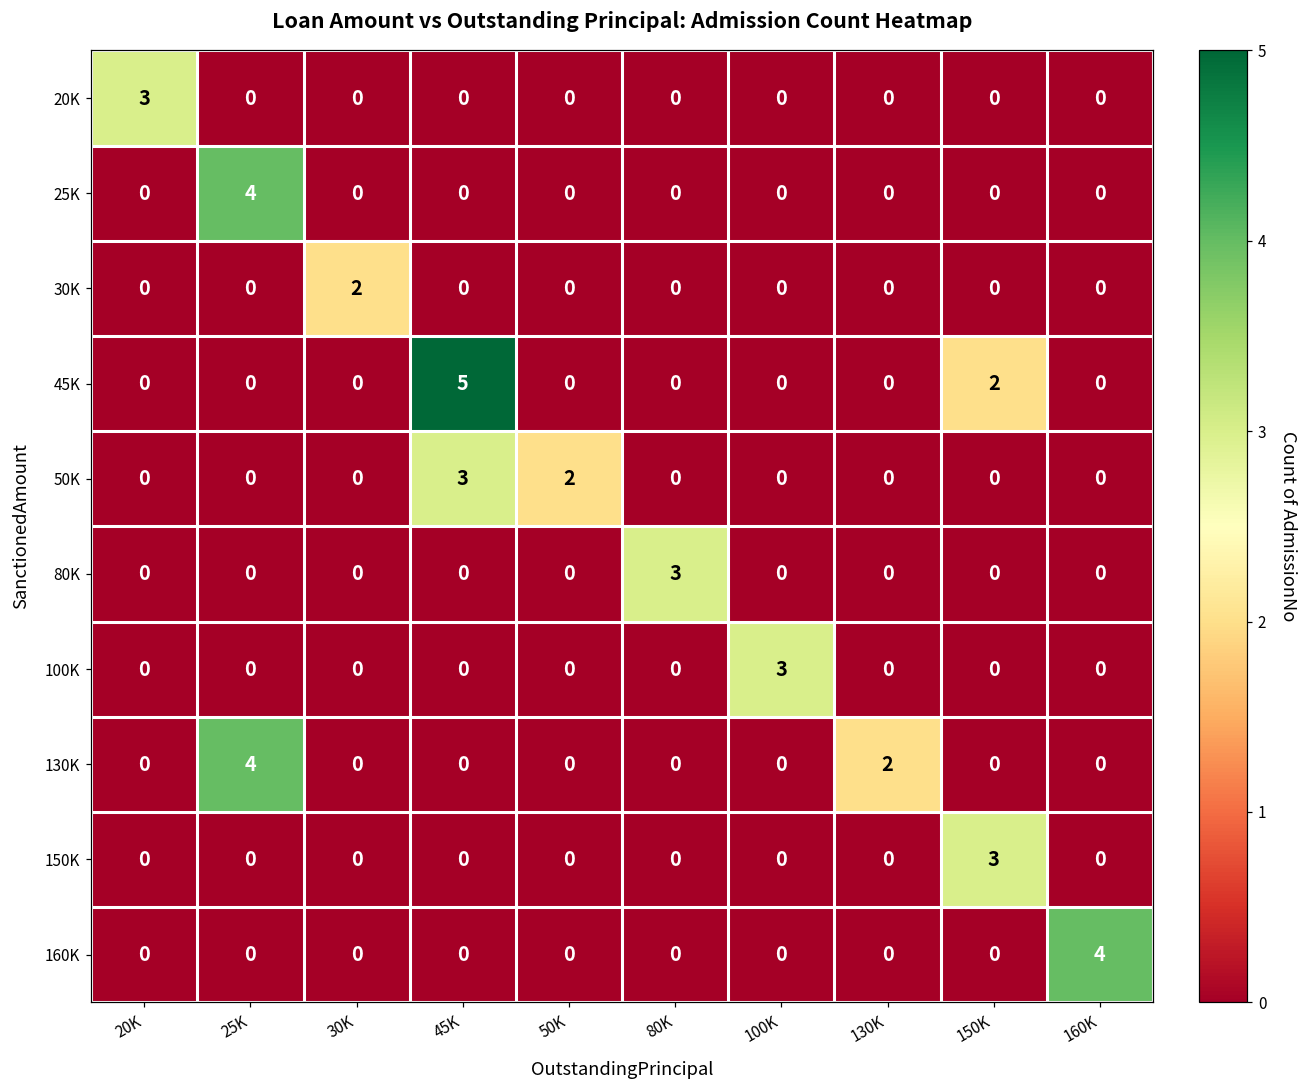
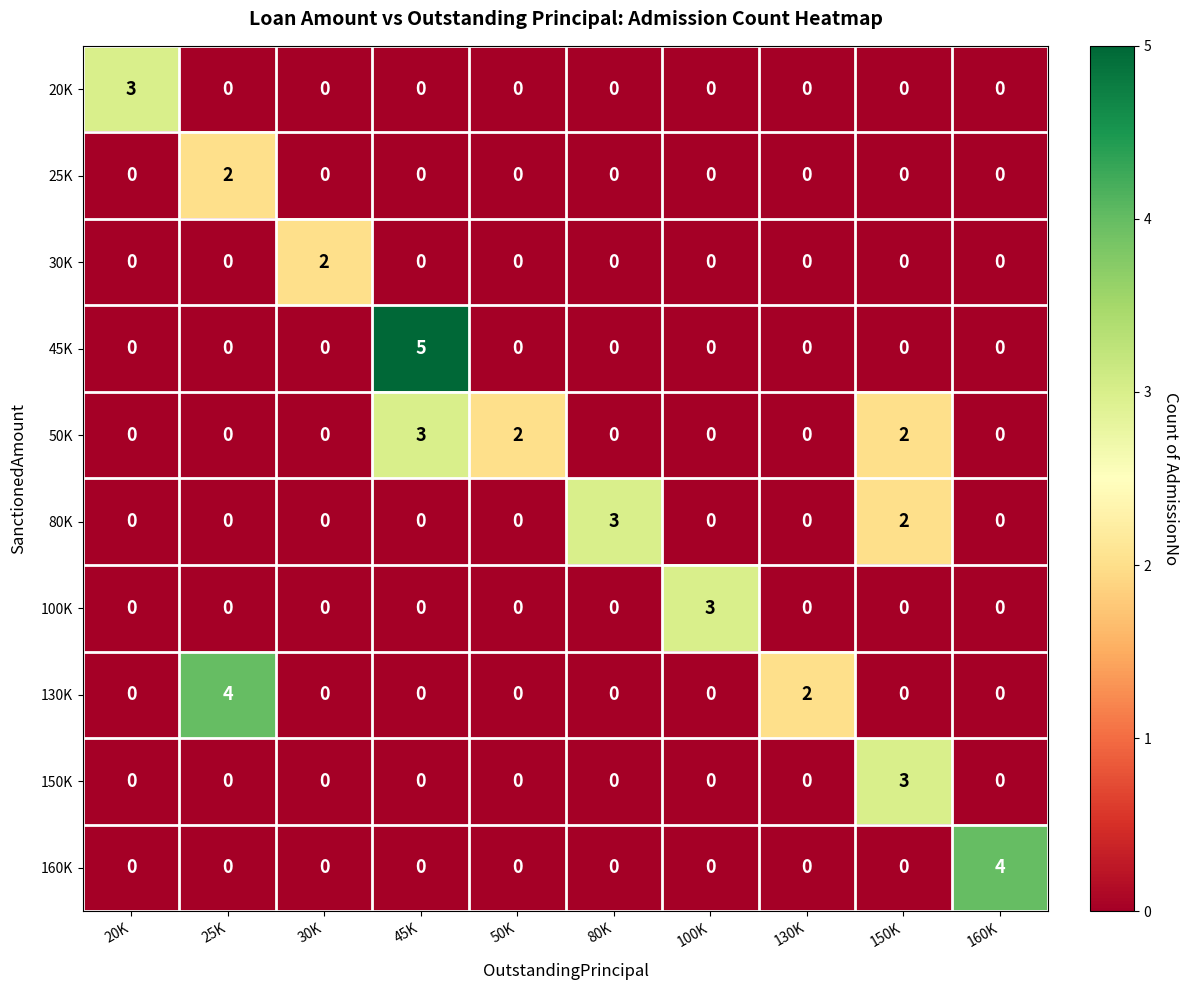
  {
    "20K": {
      "20K": 3,
      "25K": 0,
      "30K": 0,
      "45K": 0,
      "50K": 0,
      "80K": 0,
      "100K": 0,
      "130K": 0,
      "150K": 0,
      "160K": 0
    },
    "25K": {
      "20K": 0,
-     "25K": 4,
+     "25K": 2,
      "30K": 0,
      "45K": 0,
      "50K": 0,
      "80K": 0,
      "100K": 0,
      "130K": 0,
      "150K": 0,
      "160K": 0
    },
    "30K": {
      "20K": 0,
      "25K": 0,
      "30K": 2,
      "45K": 0,
      "50K": 0,
      "80K": 0,
      "100K": 0,
      "130K": 0,
      "150K": 0,
      "160K": 0
    },
    "45K": {
      "20K": 0,
      "25K": 0,
      "30K": 0,
      "45K": 5,
      "50K": 0,
      "80K": 0,
      "100K": 0,
      "130K": 0,
-     "150K": 2,
+     "150K": 0,
      "160K": 0
    },
    "50K": {
      "20K": 0,
      "25K": 0,
      "30K": 0,
      "45K": 3,
      "50K": 2,
      "80K": 0,
      "100K": 0,
      "130K": 0,
-     "150K": 0,
+     "150K": 2,
      "160K": 0
    },
    "80K": {
      "20K": 0,
      "25K": 0,
      "30K": 0,
      "45K": 0,
      "50K": 0,
      "80K": 3,
      "100K": 0,
      "130K": 0,
-     "150K": 0,
+     "150K": 2,
      "160K": 0
    },
    "100K": {
      "20K": 0,
      "25K": 0,
      "30K": 0,
      "45K": 0,
      "50K": 0,
      "80K": 0,
      "100K": 3,
      "130K": 0,
      "150K": 0,
      "160K": 0
    },
    "130K": {
      "20K": 0,
      "25K": 4,
      "30K": 0,
      "45K": 0,
      "50K": 0,
      "80K": 0,
      "100K": 0,
      "130K": 2,
      "150K": 0,
      "160K": 0
    },
    "150K": {
      "20K": 0,
      "25K": 0,
      "30K": 0,
      "45K": 0,
      "50K": 0,
      "80K": 0,
      "100K": 0,
      "130K": 0,
      "150K": 3,
      "160K": 0
    },
    "160K": {
      "20K": 0,
      "25K": 0,
      "30K": 0,
      "45K": 0,
      "50K": 0,
      "80K": 0,
      "100K": 0,
      "130K": 0,
      "150K": 0,
      "160K": 4
    }
  }
